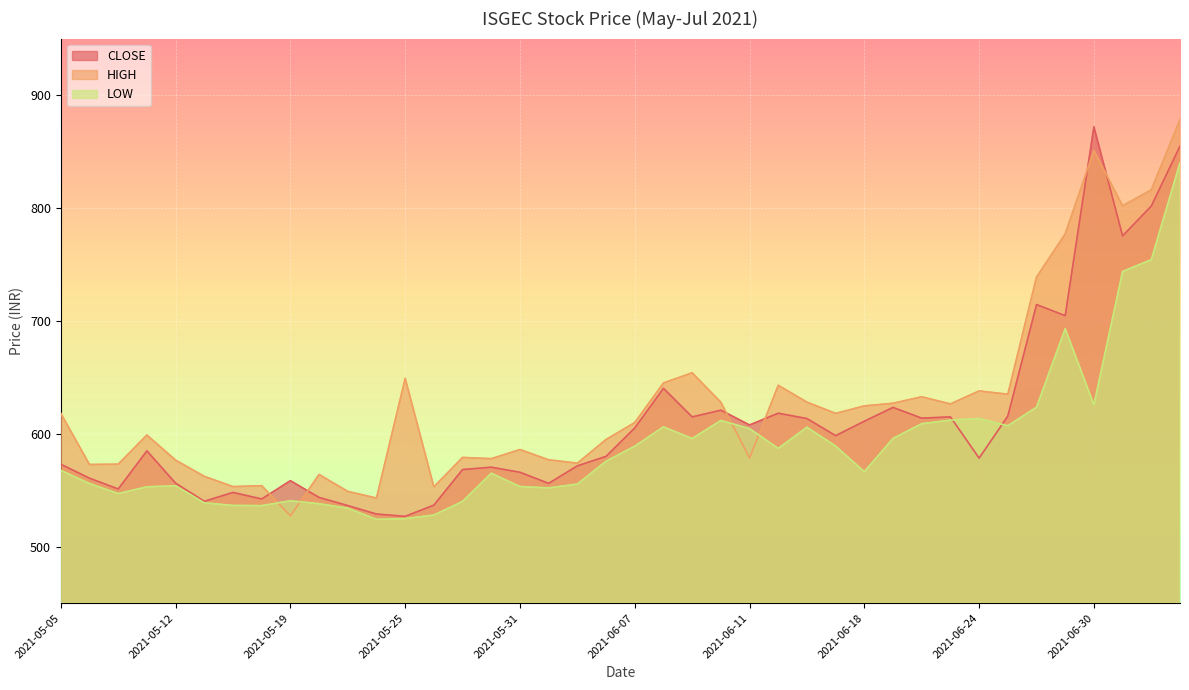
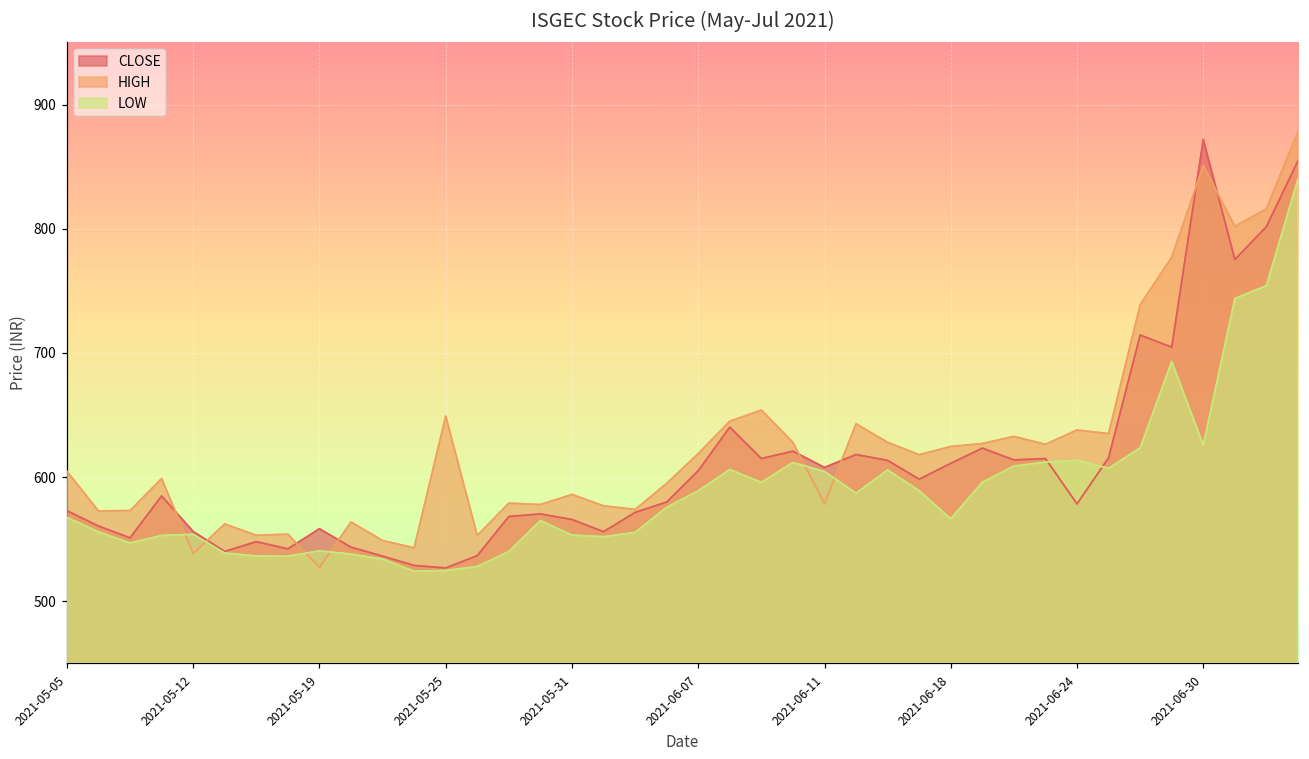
  {
    "CLOSE": {
      "2021-05-05": 573,
      "2021-05-12": 556,
      "2021-05-19": 558,
      "2021-05-31": 566,
      "2021-06-07": 605,
      "2021-06-11": 608,
      "2021-06-18": 611,
      "2021-06-24": 578,
      "2021-06-30": 872
    },
    "HIGH": {
-     "2021-05-05": 618,
-     "2021-05-12": 577,
+     "2021-05-05": 605,
+     "2021-05-12": 539,
      "2021-05-19": 527,
      "2021-05-25": 649,
      "2021-05-31": 586,
-     "2021-06-07": 610,
+     "2021-06-07": 619,
      "2021-06-11": 579,
      "2021-06-18": 625,
      "2021-06-24": 638,
      "2021-06-30": 851
    },
    "LOW": {
      "2021-05-05": 568,
      "2021-05-12": 554,
      "2021-05-19": 541,
      "2021-05-31": 553,
      "2021-06-07": 589,
      "2021-06-11": 605,
      "2021-06-18": 566,
      "2021-06-24": 614,
      "2021-06-30": 626
    }
  }
